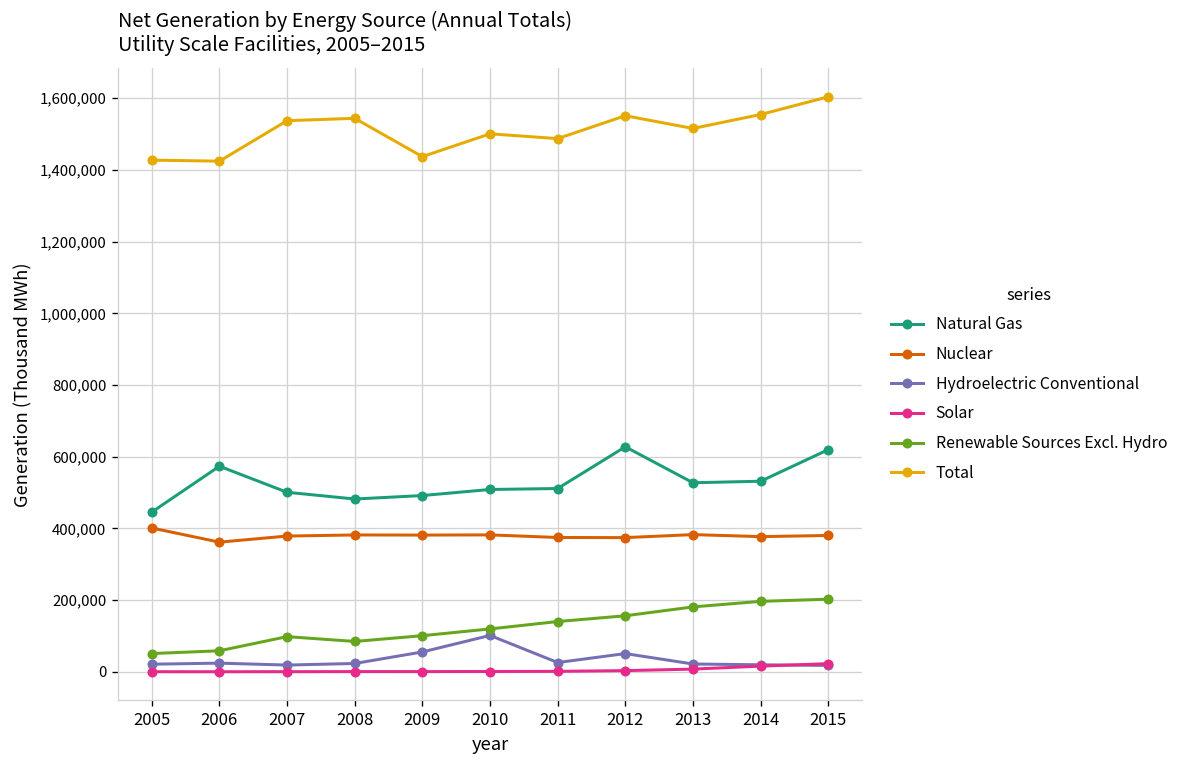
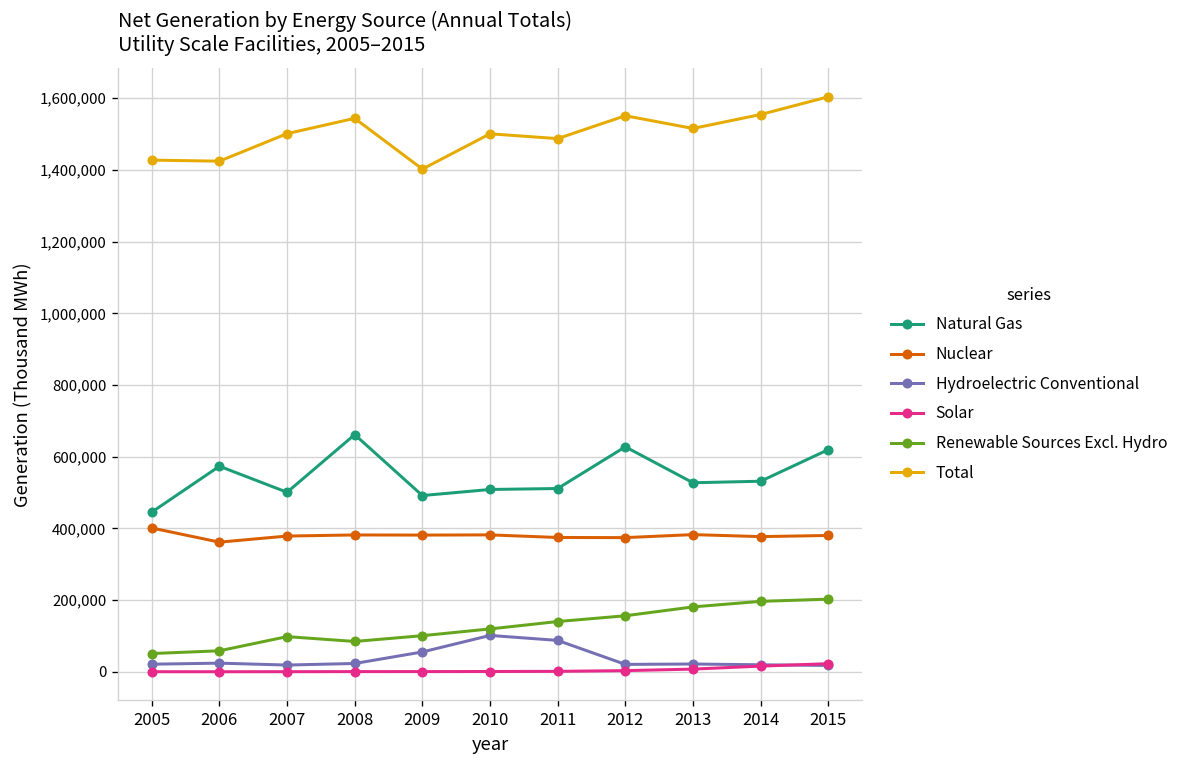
  {
    "Natural Gas": {
      "2005": "450,000",
      "2006": "570,000",
      "2007": "500,000",
-     "2008": "480,000",
+     "2008": "660,000",
      "2009": "490,000",
      "2010": "510,000",
      "2011": "510,000",
      "2012": "630,000",
      "2013": "530,000",
      "2014": "530,000",
      "2015": "620,000"
    },
    "Nuclear": {
      "2005": "400,000",
      "2006": "360,000",
      "2007": "380,000",
      "2008": "380,000",
      "2009": "380,000",
      "2010": "380,000",
      "2011": "370,000",
      "2012": "370,000",
      "2013": "380,000",
      "2014": "380,000",
      "2015": "380,000"
    },
    "Hydroelectric Conventional": {
      "2005": "20,000",
      "2006": "20,000",
      "2007": "20,000",
      "2008": "20,000",
      "2009": "60,000",
      "2010": "100,000",
-     "2011": "30,000",
-     "2012": "50,000",
+     "2011": "90,000",
+     "2012": "20,000",
      "2013": "20,000"
    },
    "Solar": {
      "2005": "0",
      "2006": "0",
      "2007": "0",
      "2008": "0",
      "2009": "0",
      "2010": "0",
      "2011": "0",
      "2012": "0",
      "2013": "10,000"
    },
    "Renewable Sources Excl. Hydro": {
      "2005": "50,000",
      "2006": "60,000",
      "2007": "100,000",
      "2008": "80,000",
      "2009": "100,000",
      "2010": "120,000",
      "2011": "140,000",
      "2012": "160,000",
      "2013": "180,000",
      "2014": "200,000",
      "2015": "200,000"
    },
    "Total": {
      "2005": "1,430,000",
      "2006": "1,420,000",
-     "2007": "1,540,000",
+     "2007": "1,500,000",
      "2008": "1,540,000",
-     "2009": "1,440,000",
+     "2009": "1,400,000",
      "2010": "1,500,000",
      "2011": "1,490,000",
      "2012": "1,550,000",
      "2013": "1,520,000",
      "2014": "1,550,000",
      "2015": "1,600,000"
    }
  }
